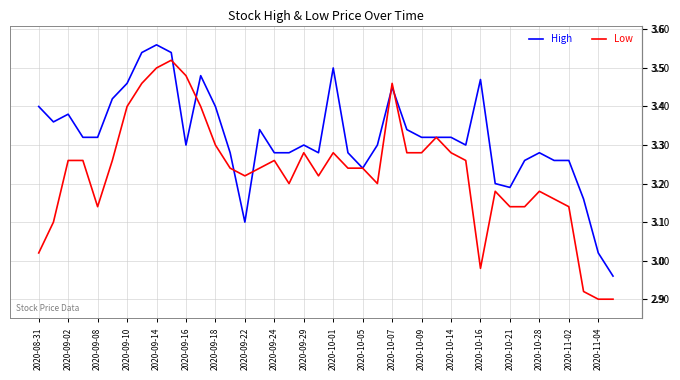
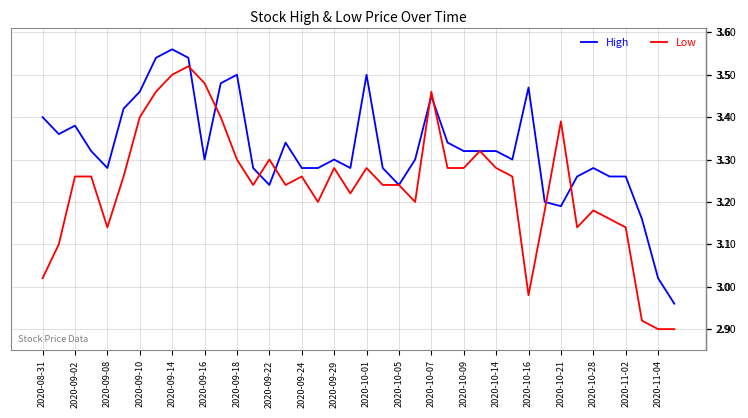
  {
    "High": {
      "2020-08-31": 3.40,
      "2020-09-02": 3.38,
-     "2020-09-08": 3.32,
+     "2020-09-08": 3.28,
      "2020-09-10": 3.46,
      "2020-09-14": 3.56,
      "2020-09-16": 3.30,
-     "2020-09-18": 3.4,
-     "2020-09-22": 3.10,
+     "2020-09-18": 3.5,
+     "2020-09-22": 3.24,
      "2020-09-24": 3.28,
      "2020-09-29": 3.30,
      "2020-10-01": 3.50,
      "2020-10-07": 3.45,
      "2020-10-09": 3.32,
      "2020-10-14": 3.32,
      "2020-10-16": 3.47,
      "2020-10-21": 3.19,
      "2020-10-28": 3.28,
      "2020-11-02": 3.26,
      "2020-11-04": 3.02
    },
    "Low": {
      "2020-08-31": 3.02,
      "2020-09-02": 3.26,
      "2020-09-08": 3.14,
      "2020-09-10": 3.40,
      "2020-09-14": 3.50,
      "2020-09-16": 3.48,
      "2020-09-18": 3.30,
-     "2020-09-22": 3.22,
+     "2020-09-22": 3.30,
      "2020-09-24": 3.26,
      "2020-09-29": 3.28,
      "2020-10-01": 3.28,
      "2020-10-07": 3.46,
      "2020-10-09": 3.28,
      "2020-10-14": 3.28,
      "2020-10-16": 2.98,
-     "2020-10-21": 3.14,
+     "2020-10-21": 3.39,
      "2020-10-28": 3.18,
      "2020-11-02": 3.14,
      "2020-11-04": 2.90
    }
  }
